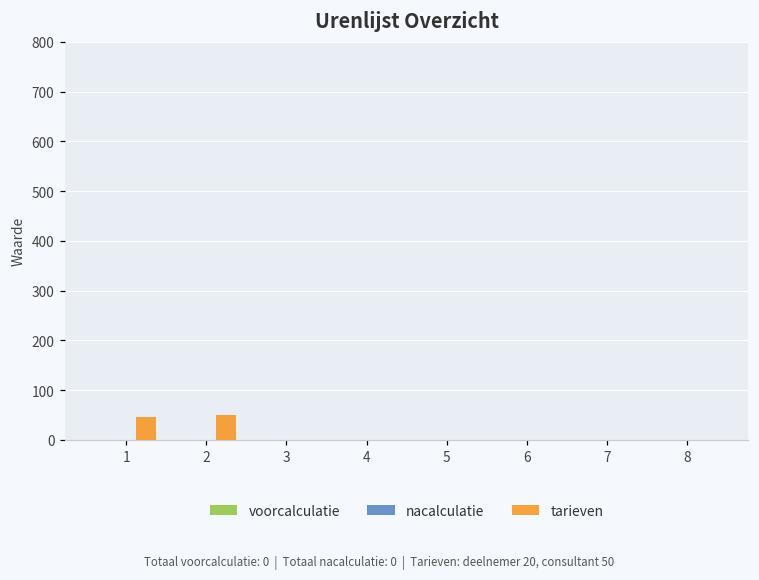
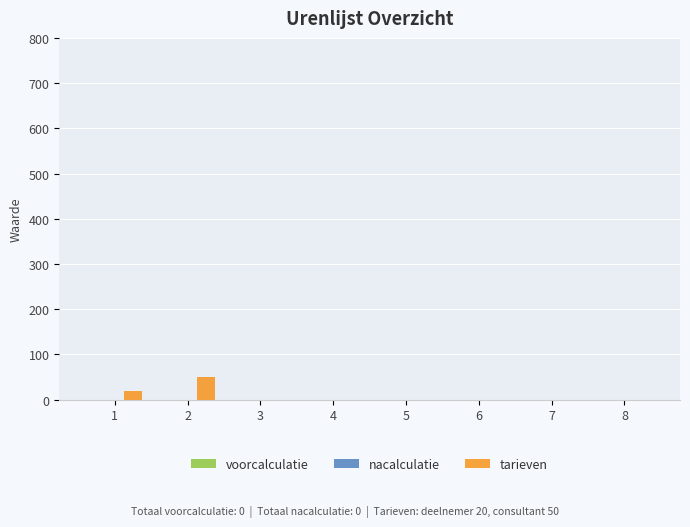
  {
    "voorcalculatie": {
      "1": 0,
      "2": 0,
      "3": 0,
      "4": 0,
      "5": 0,
      "6": 0,
      "7": 0,
      "8": 0
    },
    "nacalculatie": {
      "1": 0,
      "2": 0,
      "3": 0,
      "4": 0,
      "5": 0,
      "6": 0,
      "7": 0,
      "8": 0
    },
    "tarieven": {
-     "1": 50,
+     "1": 20,
      "2": 50,
      "3": 0,
      "4": 0,
      "5": 0,
      "6": 0,
      "7": 0,
      "8": 0
    }
  }
